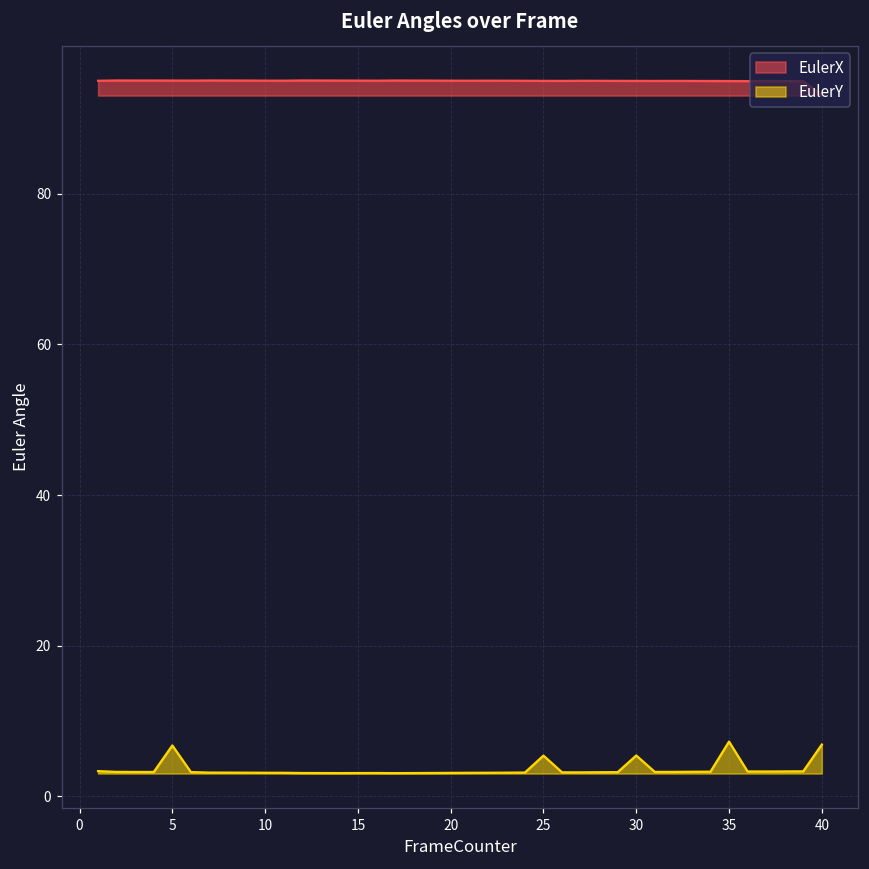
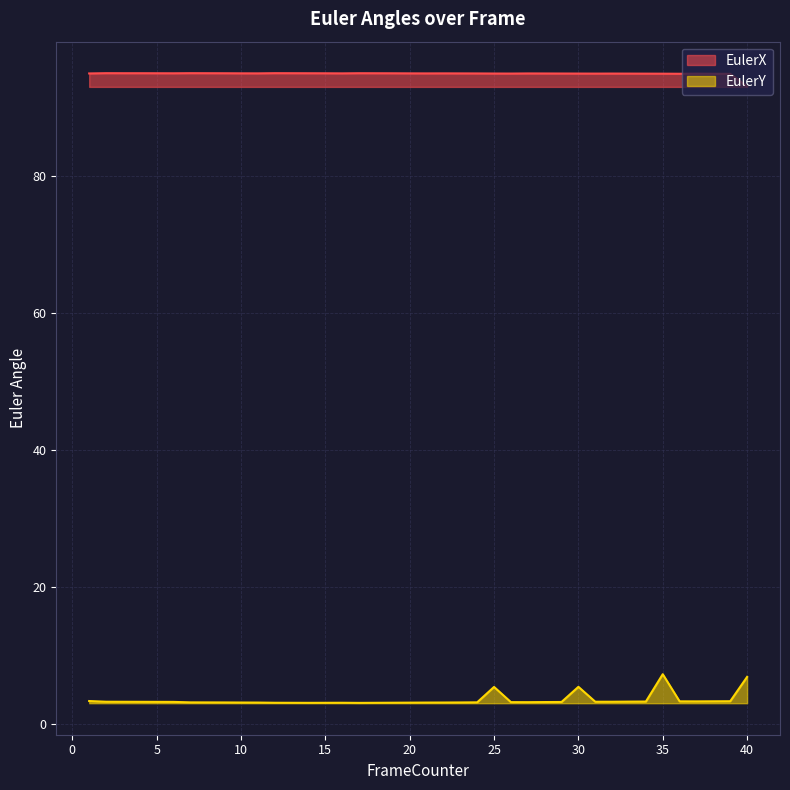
  {
    "EulerX": {
      "5": 95,
      "10": 95,
      "15": 95,
      "20": 95,
      "25": 95,
      "30": 95,
      "35": 95
    },
    "EulerY": {
-     "5": 7,
+     "5": 3,
      "10": 3,
      "15": 3,
      "20": 3,
      "25": 5,
      "30": 5,
      "35": 7,
      "40": 7
    }
  }
